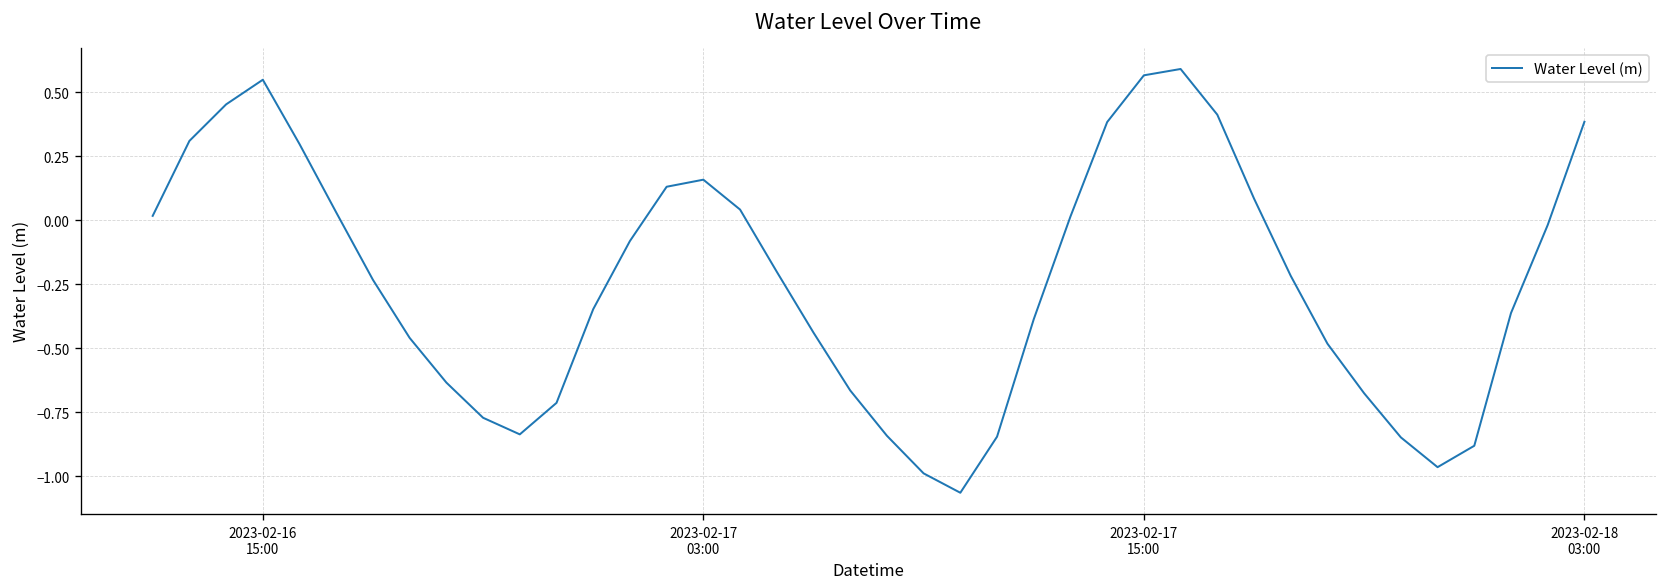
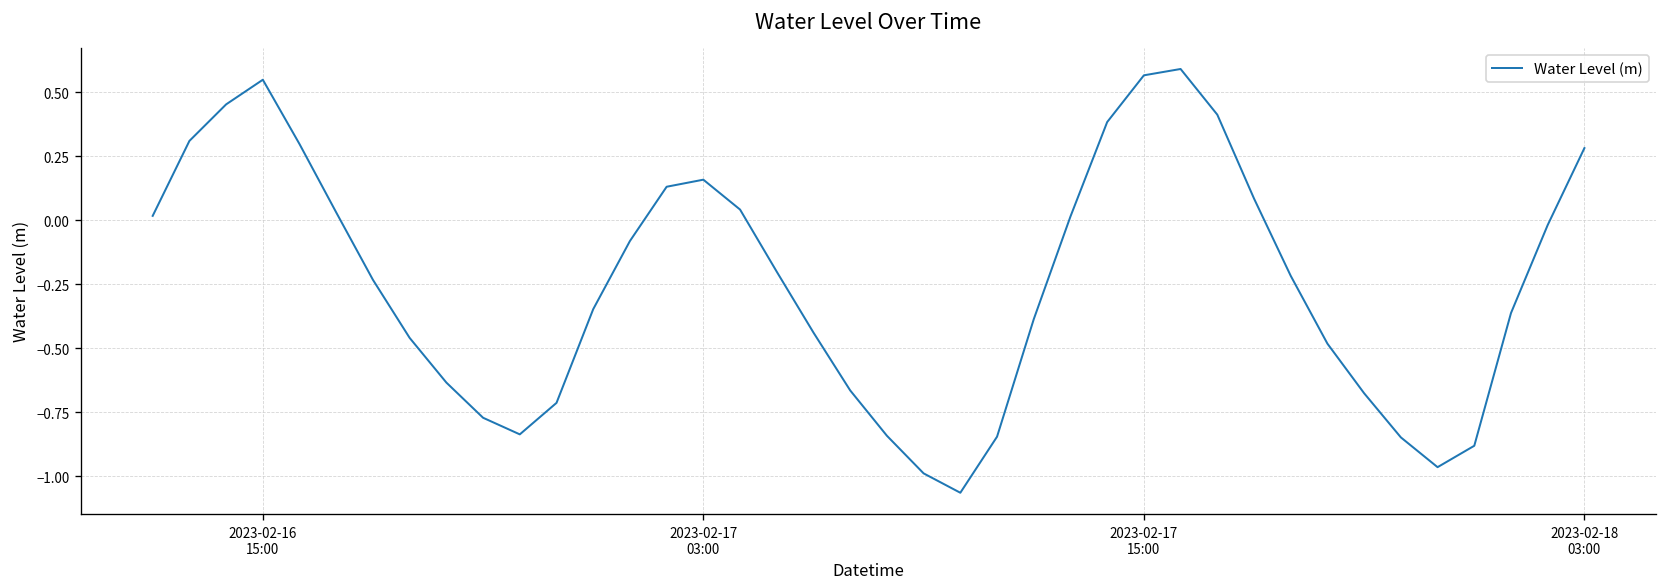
  {
    "2023-02-16 15:00": 0.55,
    "2023-02-17 03:00": 0.16,
    "2023-02-17 15:00": 0.57,
-   "2023-02-18 03:00": 0.39
+   "2023-02-18 03:00": 0.28
  }
